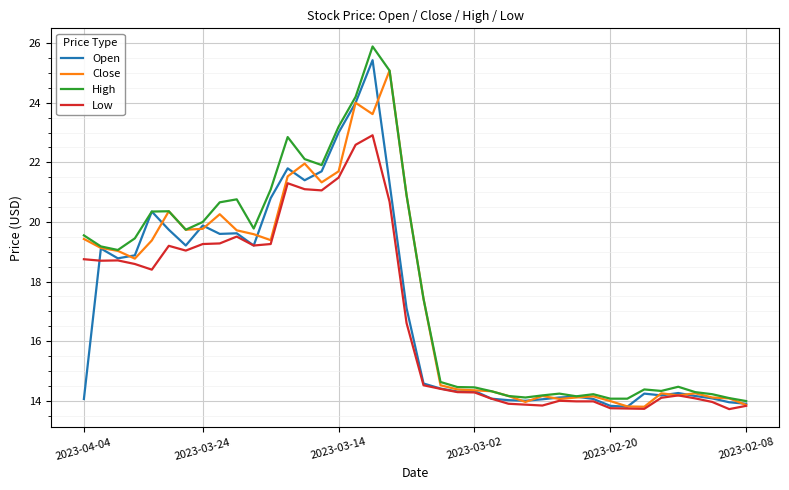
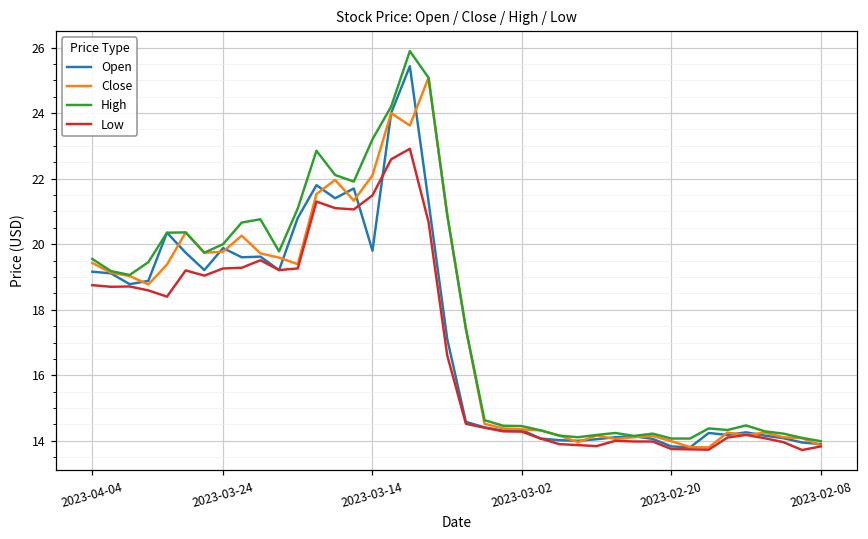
  {
    "Open": {
-     "2023-04-04": 14.1,
+     "2023-04-04": 19.2,
      "2023-03-24": 19.9,
-     "2023-03-14": 23.0
+     "2023-03-14": 19.8
    },
    "Close": {
      "2023-04-04": 19.4,
      "2023-03-24": 19.8,
-     "2023-03-14": 21.7
+     "2023-03-14": 22.1
    },
    "High": {
      "2023-04-04": 19.6,
      "2023-03-24": 20.0,
      "2023-03-14": 23.2,
      "2023-03-02": 14.5,
      "2023-02-08": 14.0
    },
    "Low": {
      "2023-04-04": 18.8,
      "2023-03-24": 19.3,
      "2023-03-14": 21.5
    }
  }
